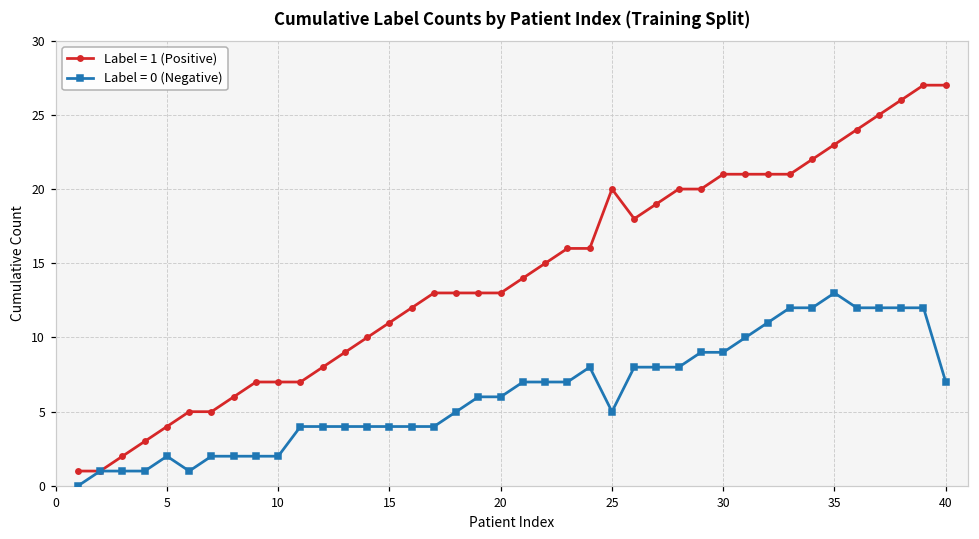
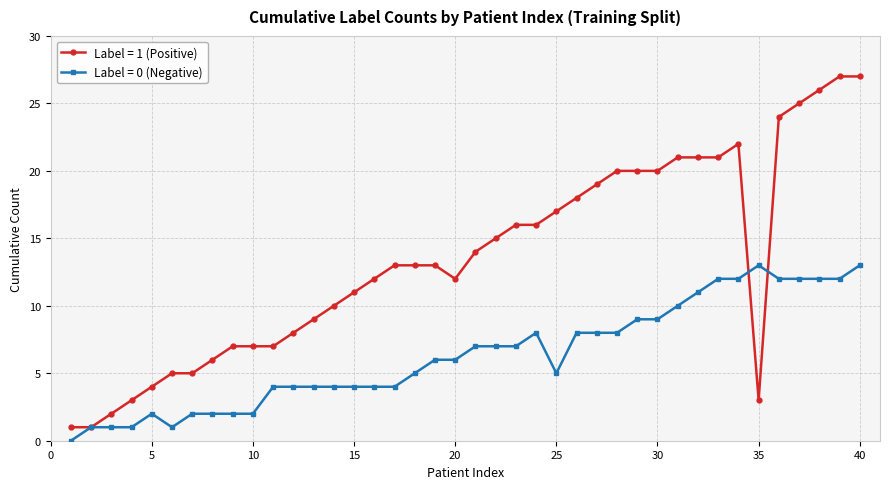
  {
    "Label = 1 (Positive)": {
      "5": 4,
      "10": 7,
      "15": 11,
-     "20": 13,
-     "25": 20,
-     "30": 21,
-     "35": 23,
+     "20": 12,
+     "25": 17,
+     "30": 20,
+     "35": 3,
      "40": 27
    },
    "Label = 0 (Negative)": {
      "5": 2,
      "10": 2,
      "15": 4,
      "20": 6,
      "25": 5,
      "30": 9,
      "35": 13,
-     "40": 7
+     "40": 13
    }
  }
